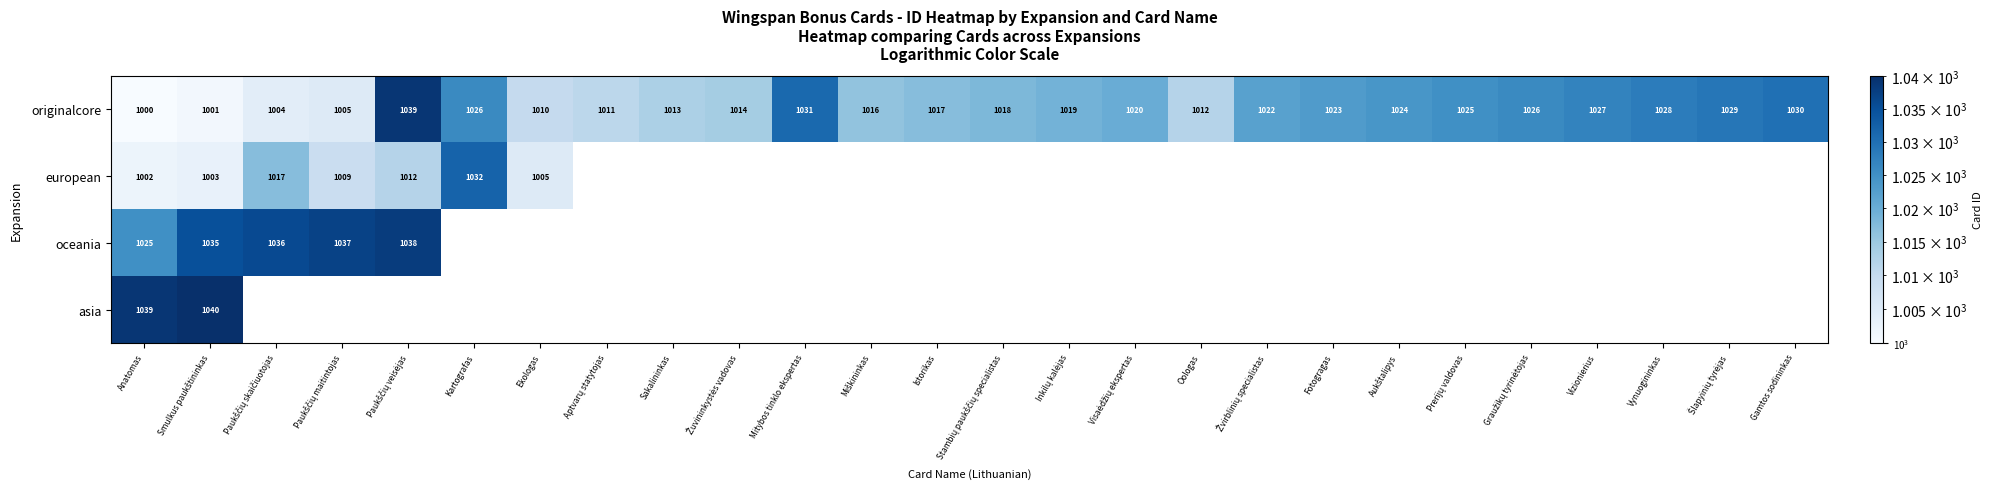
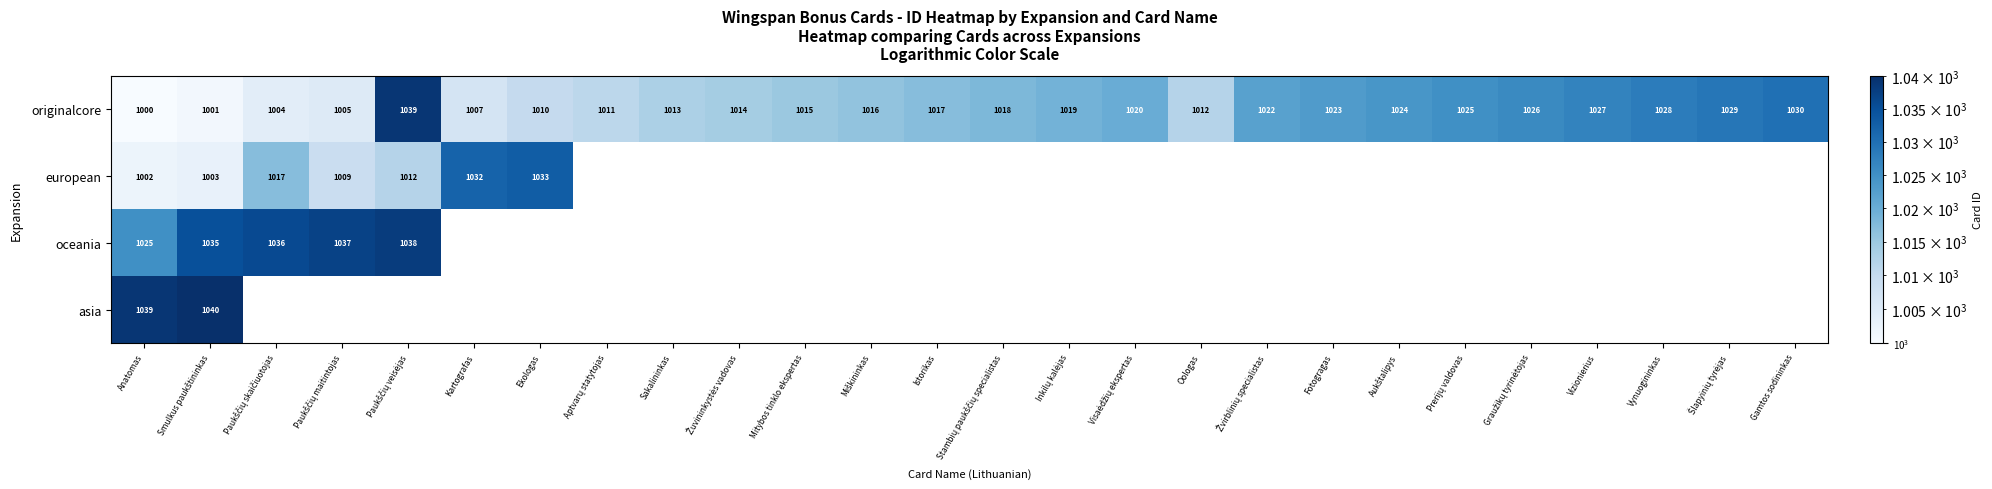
  {
    "originalcore": {
      "Anatomas": 1000,
      "Smulkus paukštininkas": 1001,
      "Paukščių skaičiuotojas": 1004,
      "Paukščių maitintojas": 1005,
      "Paukščių veisėjas": 1039,
-     "Kartografas": 1026,
+     "Kartografas": 1007,
      "Ekologas": 1010,
      "Aptvarų statytojas": 1011,
      "Sakalininkas": 1013,
      "Žuvininkystės vadovas": 1014,
-     "Mitybos tinklo ekspertas": 1031,
+     "Mitybos tinklo ekspertas": 1015,
      "Miškininkas": 1016,
      "Istorikas": 1017,
      "Stambių paukščių specialistas": 1018,
      "Inkilų kalėjas": 1019,
      "Visaėdžių ekspertas": 1020,
      "Oologas": 1012,
      "Žvirblinių specialistas": 1022,
      "Fotogragas": 1023,
      "Aukštalipys": 1024,
      "Prerijų valdovas": 1025,
      "Graužikų tyrinėtojas": 1026,
      "Vizionierius": 1027,
      "Vynuogininkas": 1028,
      "Šlapyinių tyrėjas": 1029,
      "Gamtos sodininkas": 1030
    },
    "european": {
      "Anatomas": 1002,
      "Smulkus paukštininkas": 1003,
      "Paukščių skaičiuotojas": 1017,
      "Paukščių maitintojas": 1009,
      "Paukščių veisėjas": 1012,
      "Kartografas": 1032,
-     "Ekologas": 1005
+     "Ekologas": 1033
    },
    "oceania": {
      "Anatomas": 1025,
      "Smulkus paukštininkas": 1035,
      "Paukščių skaičiuotojas": 1036,
      "Paukščių maitintojas": 1037,
      "Paukščių veisėjas": 1038
    },
    "asia": {
      "Anatomas": 1039,
      "Smulkus paukštininkas": 1040
    }
  }
